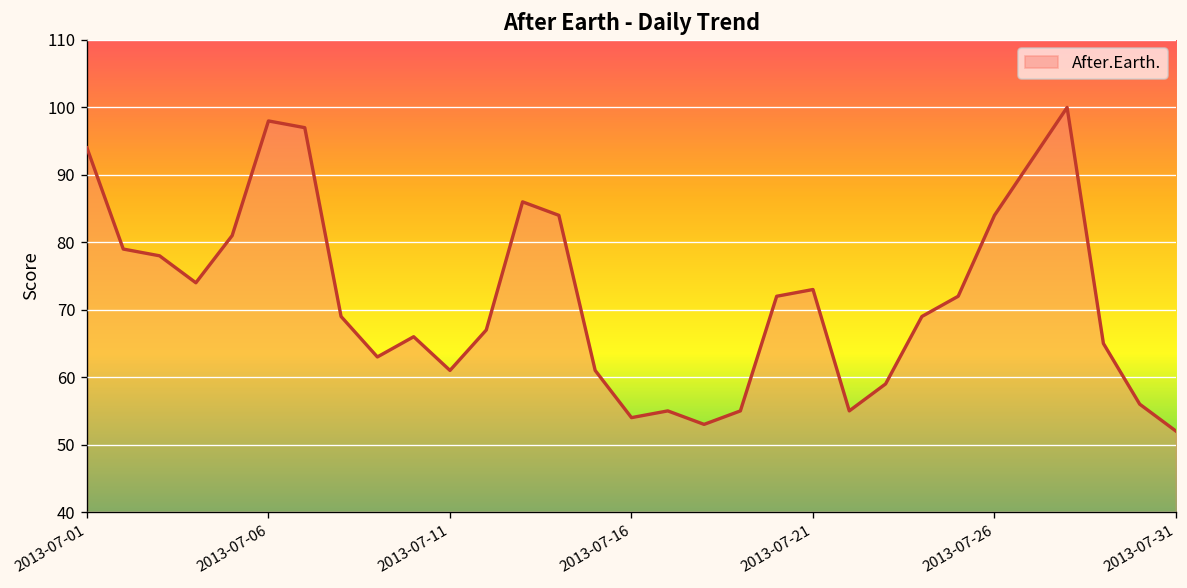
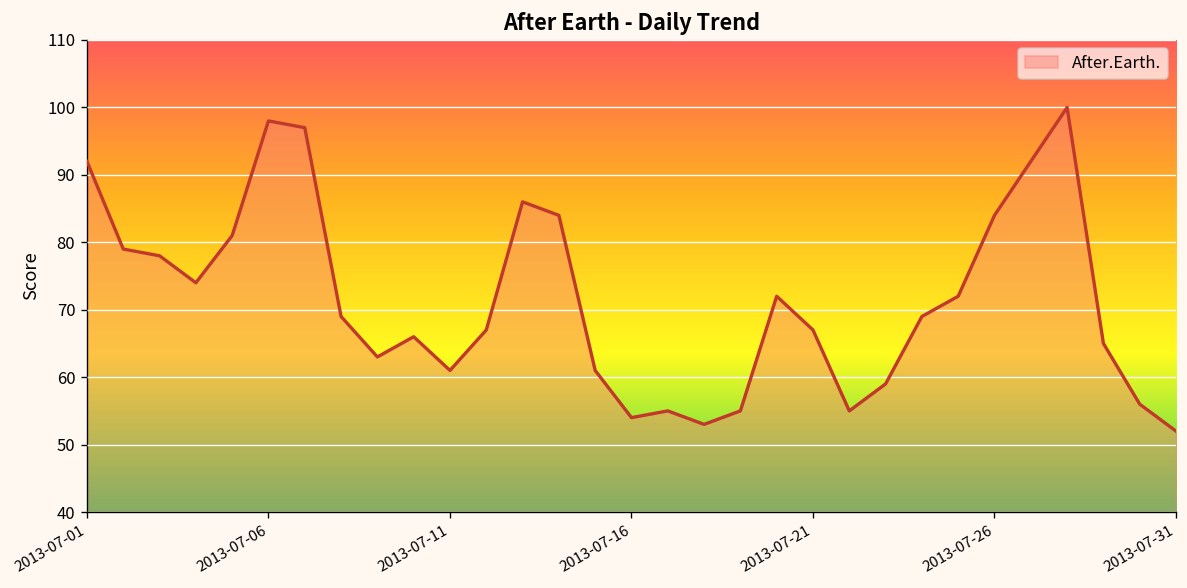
  {
-   "2013-07-01": 94,
+   "2013-07-01": 92,
    "2013-07-06": 98,
    "2013-07-11": 61,
    "2013-07-16": 54,
-   "2013-07-21": 73,
+   "2013-07-21": 67,
    "2013-07-26": 84,
    "2013-07-31": 52
  }
